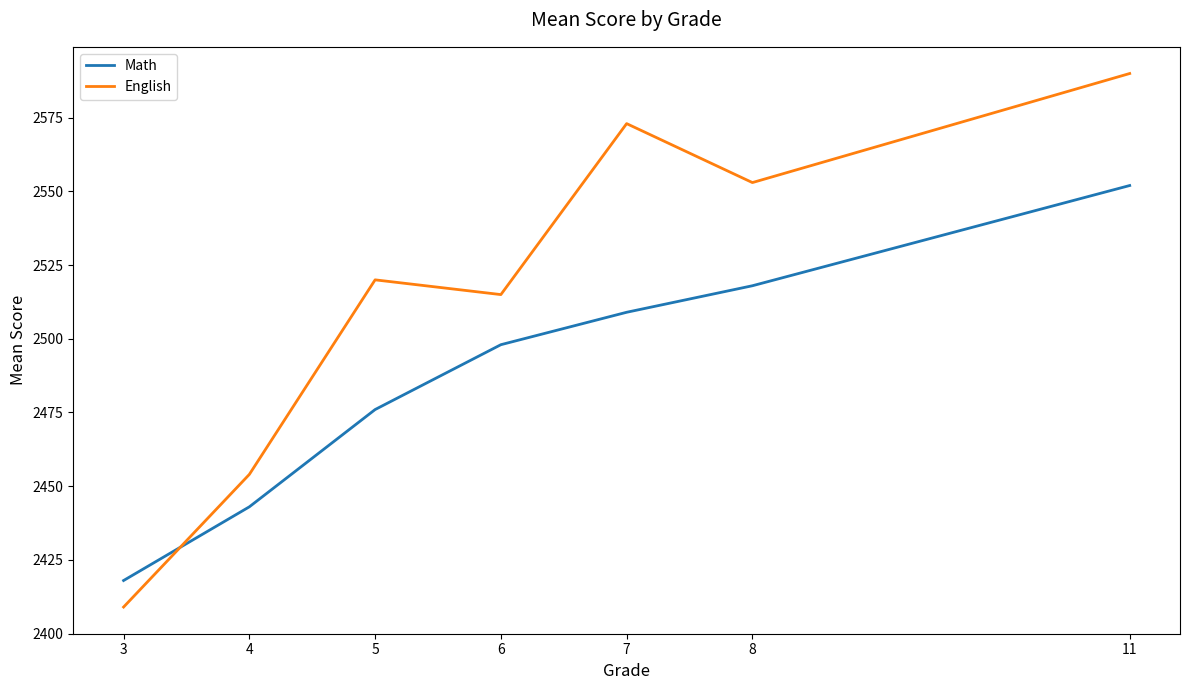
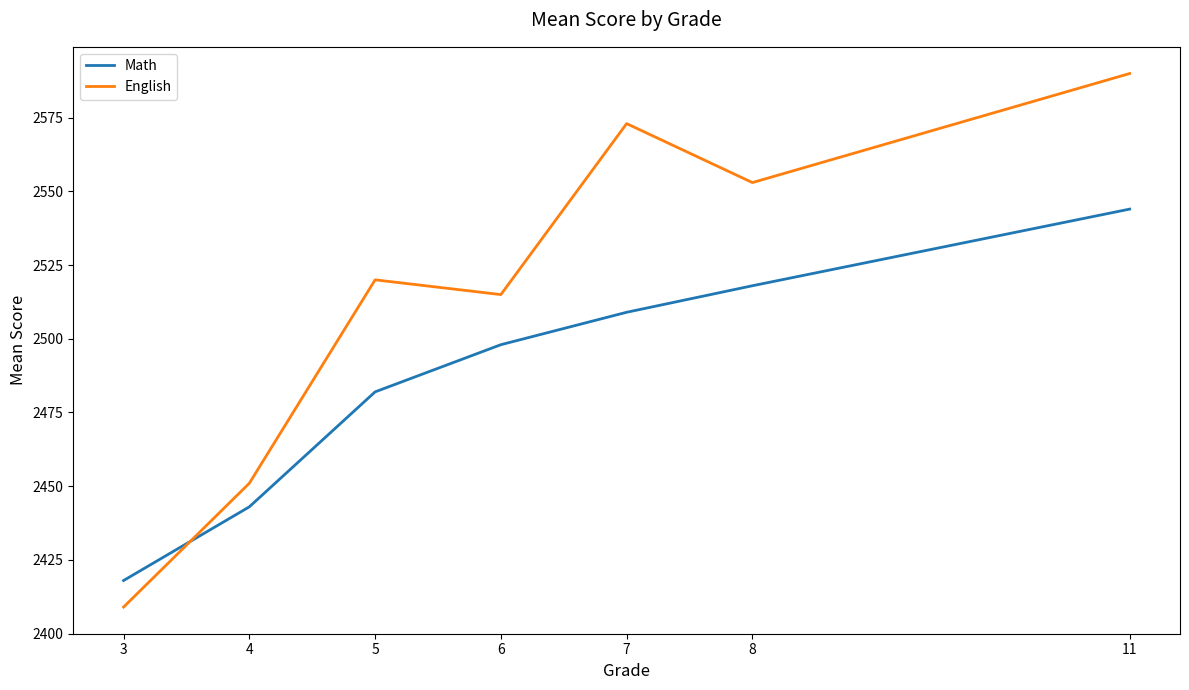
  {
    "Math": {
      "3": 2418,
      "4": 2443,
-     "5": 2476,
+     "5": 2482,
      "6": 2498,
      "7": 2509,
      "8": 2518,
-     "11": 2552
+     "11": 2544
    },
    "English": {
      "3": 2409,
-     "4": 2454,
+     "4": 2451,
      "5": 2520,
      "6": 2515,
      "7": 2573,
      "8": 2553,
      "11": 2590
    }
  }
